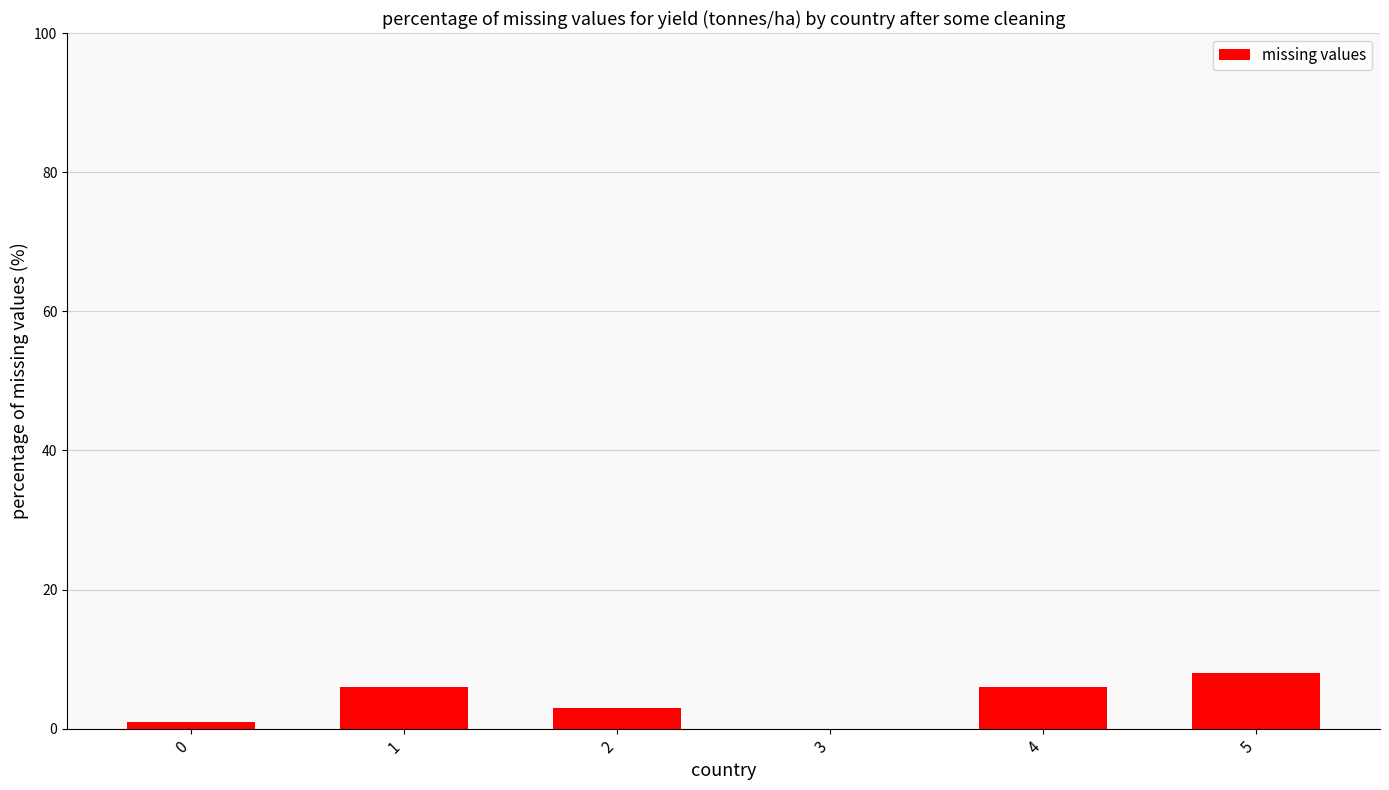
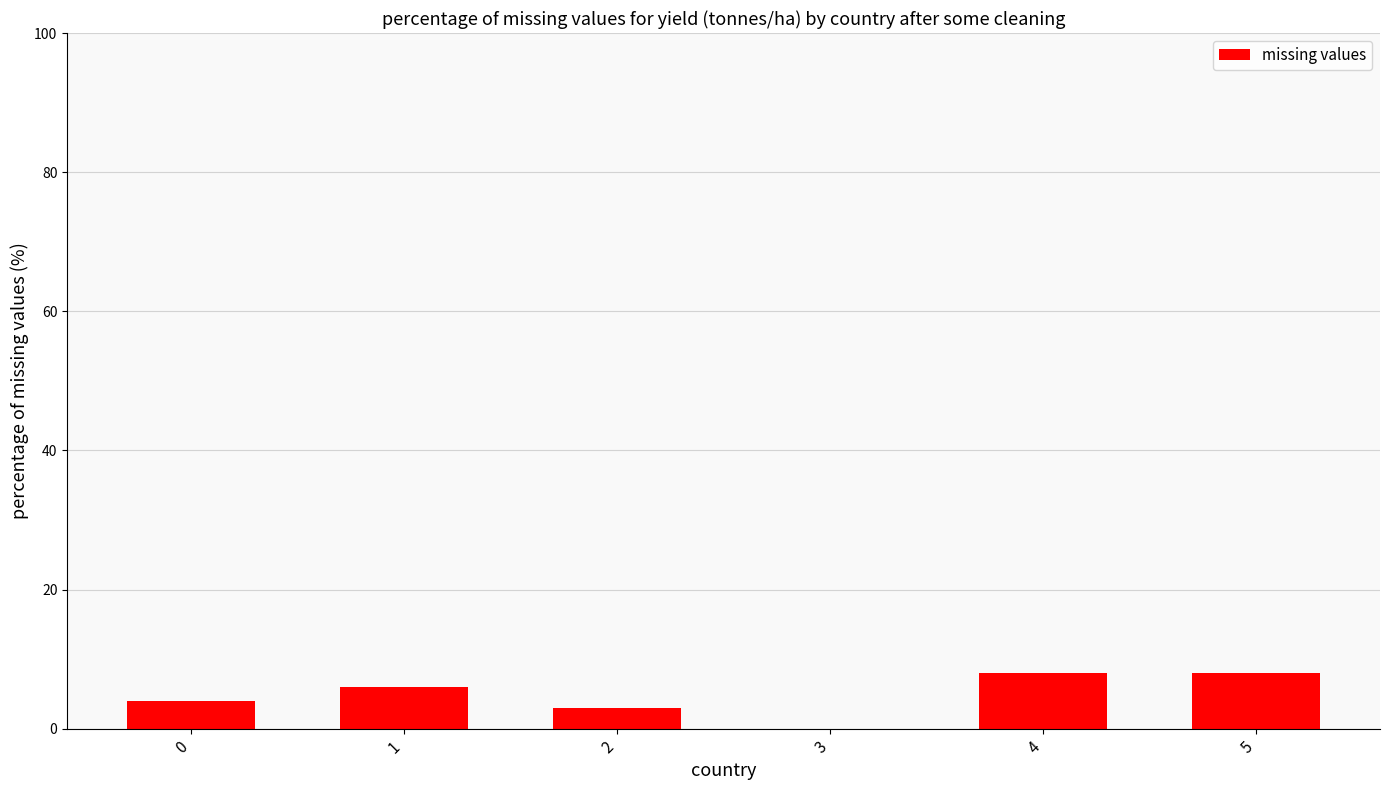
  {
-   "0": 1,
+   "0": 4,
    "1": 6,
    "2": 3,
    "3": 0,
-   "4": 6,
+   "4": 8,
    "5": 8
  }
